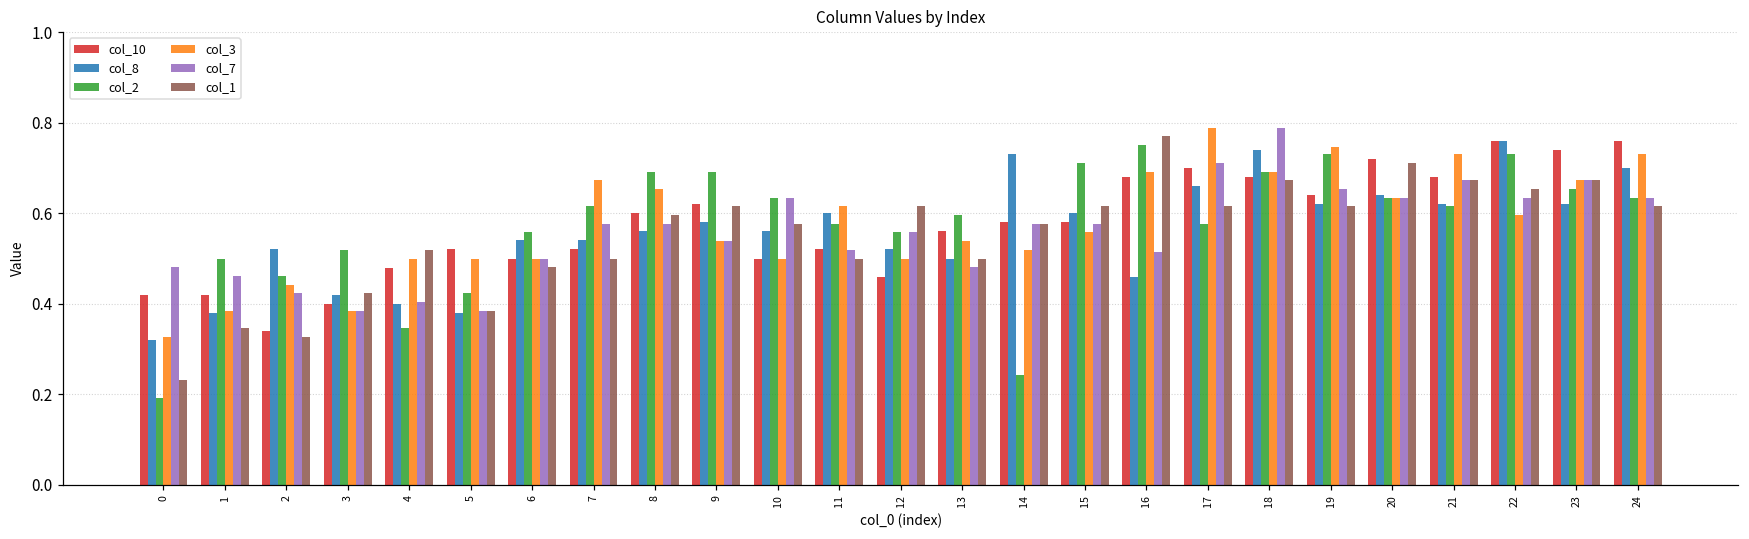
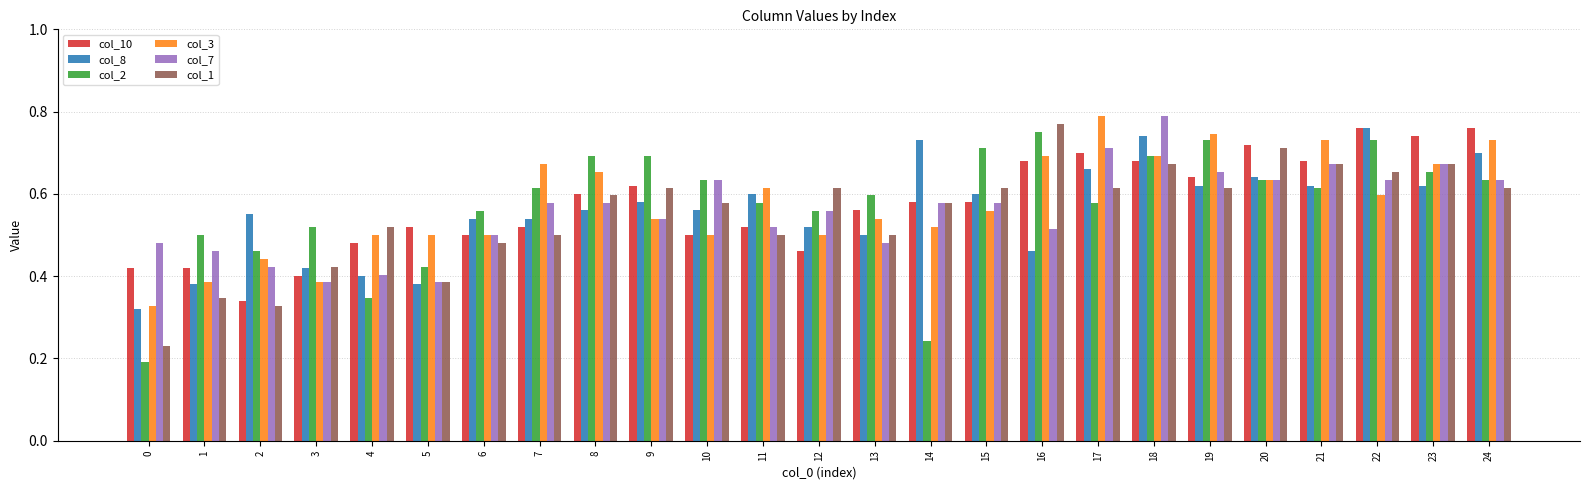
  {
    "col_10": {
      "0": 0.42,
      "1": 0.42,
      "2": 0.34,
      "3": 0.40,
      "4": 0.48,
      "5": 0.52,
      "6": 0.50,
      "7": 0.52,
      "8": 0.60,
      "9": 0.62,
      "10": 0.50,
      "11": 0.52,
      "12": 0.46,
      "13": 0.56,
      "14": 0.58,
      "15": 0.58,
      "16": 0.68,
      "17": 0.70,
      "18": 0.68,
      "19": 0.64,
      "20": 0.72,
      "21": 0.68,
      "22": 0.76,
      "23": 0.74,
      "24": 0.76
    },
    "col_8": {
      "0": 0.32,
      "1": 0.38,
-     "2": 0.52,
+     "2": 0.55,
      "3": 0.42,
      "4": 0.40,
      "5": 0.38,
      "6": 0.54,
      "7": 0.54,
      "8": 0.56,
      "9": 0.58,
      "10": 0.56,
      "11": 0.60,
      "12": 0.52,
      "13": 0.50,
      "14": 0.73,
      "15": 0.60,
      "16": 0.46,
      "17": 0.66,
      "18": 0.74,
      "19": 0.62,
      "20": 0.64,
      "21": 0.62,
      "22": 0.76,
      "23": 0.62,
      "24": 0.70
    },
    "col_2": {
      "0": 0.19,
      "1": 0.50,
      "2": 0.46,
      "3": 0.52,
      "4": 0.35,
      "5": 0.42,
      "6": 0.56,
      "7": 0.62,
      "8": 0.69,
      "9": 0.69,
      "10": 0.63,
      "11": 0.58,
      "12": 0.56,
      "13": 0.60,
      "14": 0.24,
      "15": 0.71,
      "16": 0.75,
      "17": 0.58,
      "18": 0.69,
      "19": 0.73,
      "20": 0.63,
      "21": 0.62,
      "22": 0.73,
      "23": 0.65,
      "24": 0.63
    },
    "col_3": {
      "0": 0.33,
      "1": 0.38,
      "2": 0.44,
      "3": 0.38,
      "4": 0.50,
      "5": 0.50,
      "6": 0.50,
      "7": 0.67,
      "8": 0.65,
      "9": 0.54,
      "10": 0.50,
      "11": 0.62,
      "12": 0.50,
      "13": 0.54,
      "14": 0.52,
      "15": 0.56,
      "16": 0.69,
      "17": 0.79,
      "18": 0.69,
      "19": 0.75,
      "20": 0.63,
      "21": 0.73,
      "22": 0.60,
      "23": 0.67,
      "24": 0.73
    },
    "col_7": {
      "0": 0.48,
      "1": 0.46,
      "2": 0.42,
      "3": 0.38,
      "4": 0.40,
      "5": 0.38,
      "6": 0.50,
      "7": 0.58,
      "8": 0.58,
      "9": 0.54,
      "10": 0.63,
      "11": 0.52,
      "12": 0.56,
      "13": 0.48,
      "14": 0.58,
      "15": 0.58,
      "16": 0.52,
      "17": 0.71,
      "18": 0.79,
      "19": 0.65,
      "20": 0.63,
      "21": 0.67,
      "22": 0.63,
      "23": 0.67,
      "24": 0.63
    },
    "col_1": {
      "0": 0.23,
      "1": 0.35,
      "2": 0.33,
      "3": 0.42,
      "4": 0.52,
      "5": 0.38,
      "6": 0.48,
      "7": 0.50,
      "8": 0.60,
      "9": 0.62,
      "10": 0.58,
      "11": 0.50,
      "12": 0.62,
      "13": 0.50,
      "14": 0.58,
      "15": 0.62,
      "16": 0.77,
      "17": 0.62,
      "18": 0.67,
      "19": 0.62,
      "20": 0.71,
      "21": 0.67,
      "22": 0.65,
      "23": 0.67,
      "24": 0.62
    }
  }
